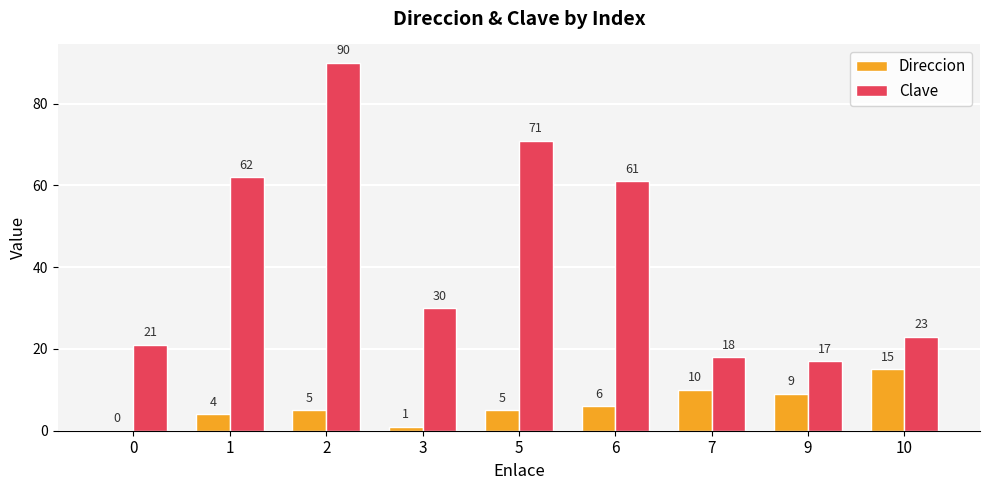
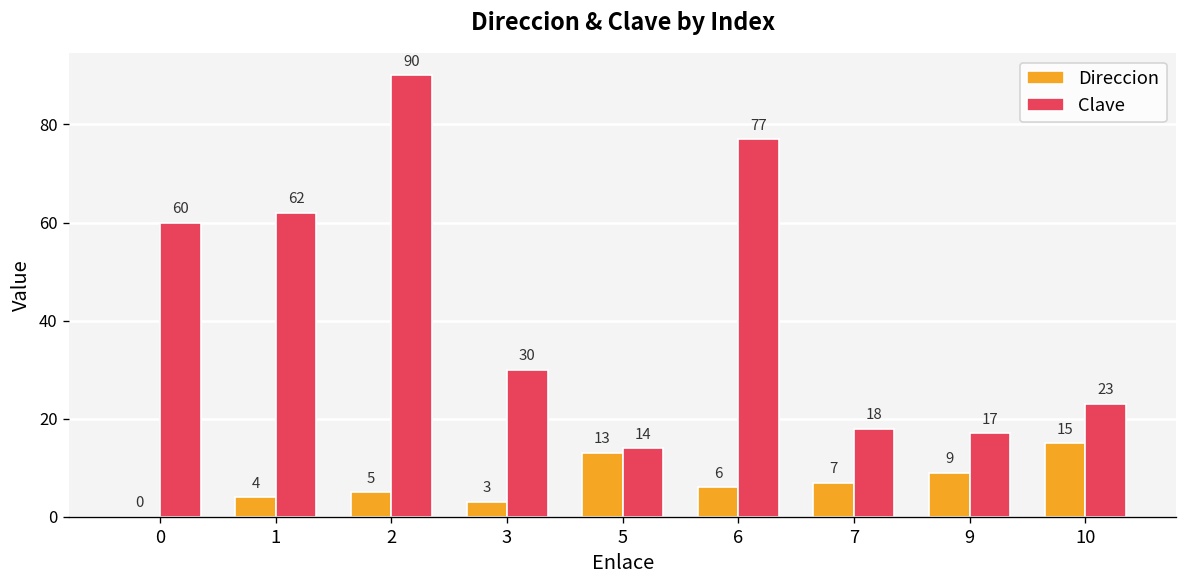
  {
    "Direccion": {
      "0": 0,
      "1": 4,
      "2": 5,
-     "3": 1,
-     "5": 5,
+     "3": 3,
+     "5": 13,
      "6": 6,
-     "7": 10,
+     "7": 7,
      "9": 9,
      "10": 15
    },
    "Clave": {
-     "0": 21,
+     "0": 60,
      "1": 62,
      "2": 90,
      "3": 30,
-     "5": 71,
-     "6": 61,
+     "5": 14,
+     "6": 77,
      "7": 18,
      "9": 17,
      "10": 23
    }
  }
